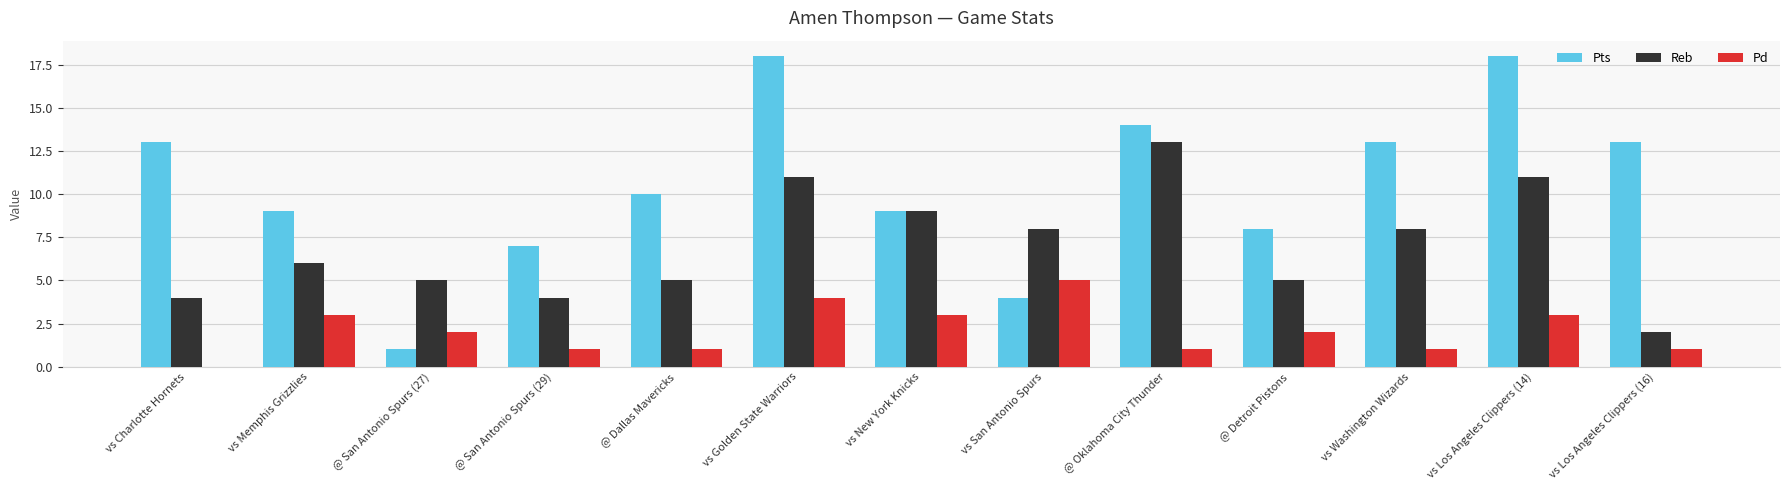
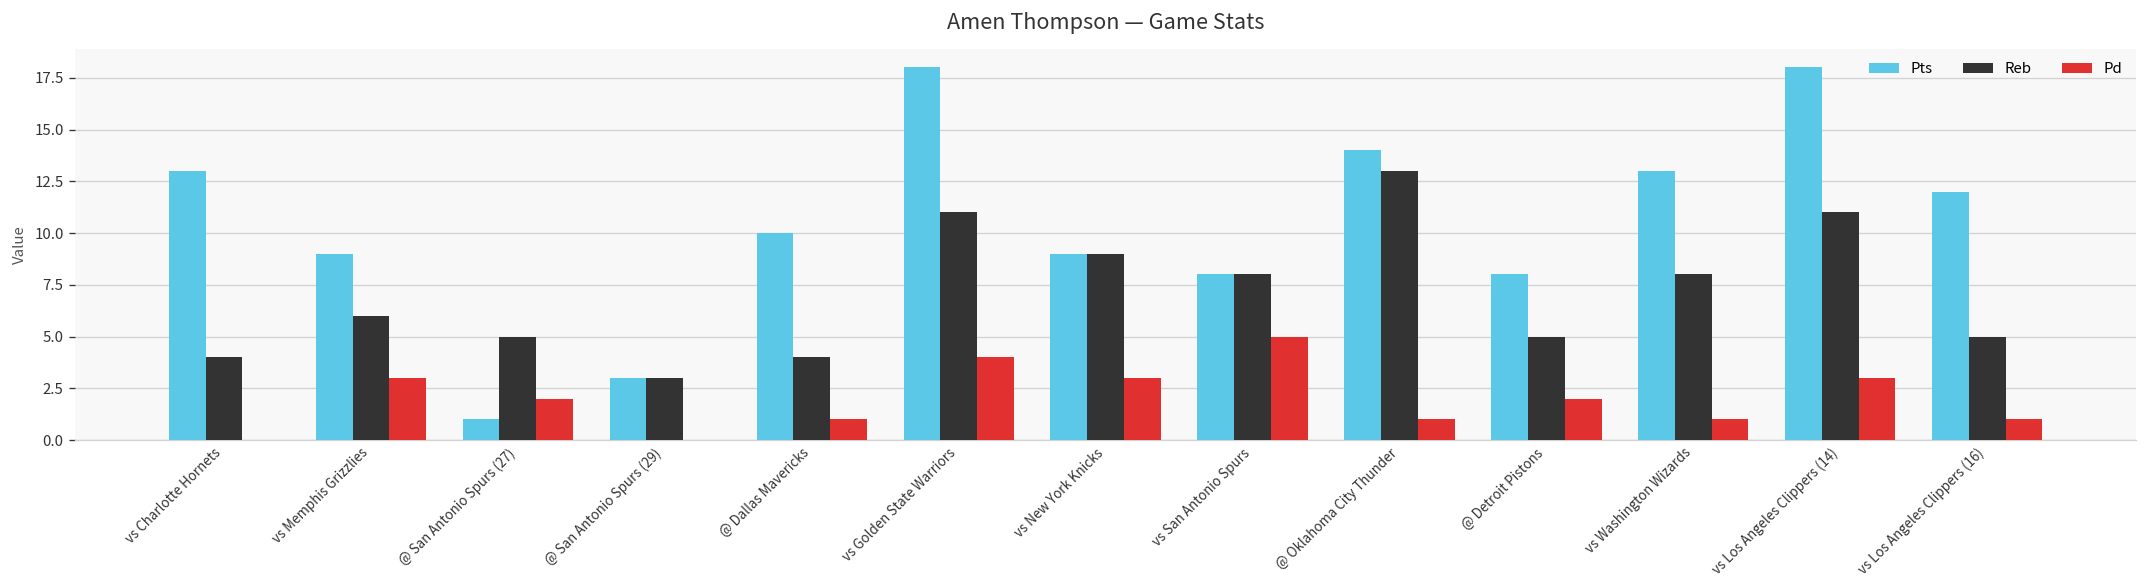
  {
    "Pts": {
      "vs Charlotte Hornets": 13,
      "vs Memphis Grizzlies": 9,
      "@ San Antonio Spurs (27)": 1,
-     "@ San Antonio Spurs (29)": 7,
+     "@ San Antonio Spurs (29)": 3,
      "@ Dallas Mavericks": 10,
      "vs Golden State Warriors": 18,
      "vs New York Knicks": 9,
-     "vs San Antonio Spurs": 4,
+     "vs San Antonio Spurs": 8,
      "@ Oklahoma City Thunder": 14,
      "@ Detroit Pistons": 8,
      "vs Washington Wizards": 13,
      "vs Los Angeles Clippers (14)": 18,
-     "vs Los Angeles Clippers (16)": 13
+     "vs Los Angeles Clippers (16)": 12
    },
    "Reb": {
      "vs Charlotte Hornets": 4,
      "vs Memphis Grizzlies": 6,
      "@ San Antonio Spurs (27)": 5,
-     "@ San Antonio Spurs (29)": 4,
-     "@ Dallas Mavericks": 5,
+     "@ San Antonio Spurs (29)": 3,
+     "@ Dallas Mavericks": 4,
      "vs Golden State Warriors": 11,
      "vs New York Knicks": 9,
      "vs San Antonio Spurs": 8,
      "@ Oklahoma City Thunder": 13,
      "@ Detroit Pistons": 5,
      "vs Washington Wizards": 8,
      "vs Los Angeles Clippers (14)": 11,
-     "vs Los Angeles Clippers (16)": 2
+     "vs Los Angeles Clippers (16)": 5
    },
    "Pd": {
      "vs Charlotte Hornets": 0,
      "vs Memphis Grizzlies": 3,
      "@ San Antonio Spurs (27)": 2,
-     "@ San Antonio Spurs (29)": 1,
+     "@ San Antonio Spurs (29)": 0,
      "@ Dallas Mavericks": 1,
      "vs Golden State Warriors": 4,
      "vs New York Knicks": 3,
      "vs San Antonio Spurs": 5,
      "@ Oklahoma City Thunder": 1,
      "@ Detroit Pistons": 2,
      "vs Washington Wizards": 1,
      "vs Los Angeles Clippers (14)": 3,
      "vs Los Angeles Clippers (16)": 1
    }
  }
